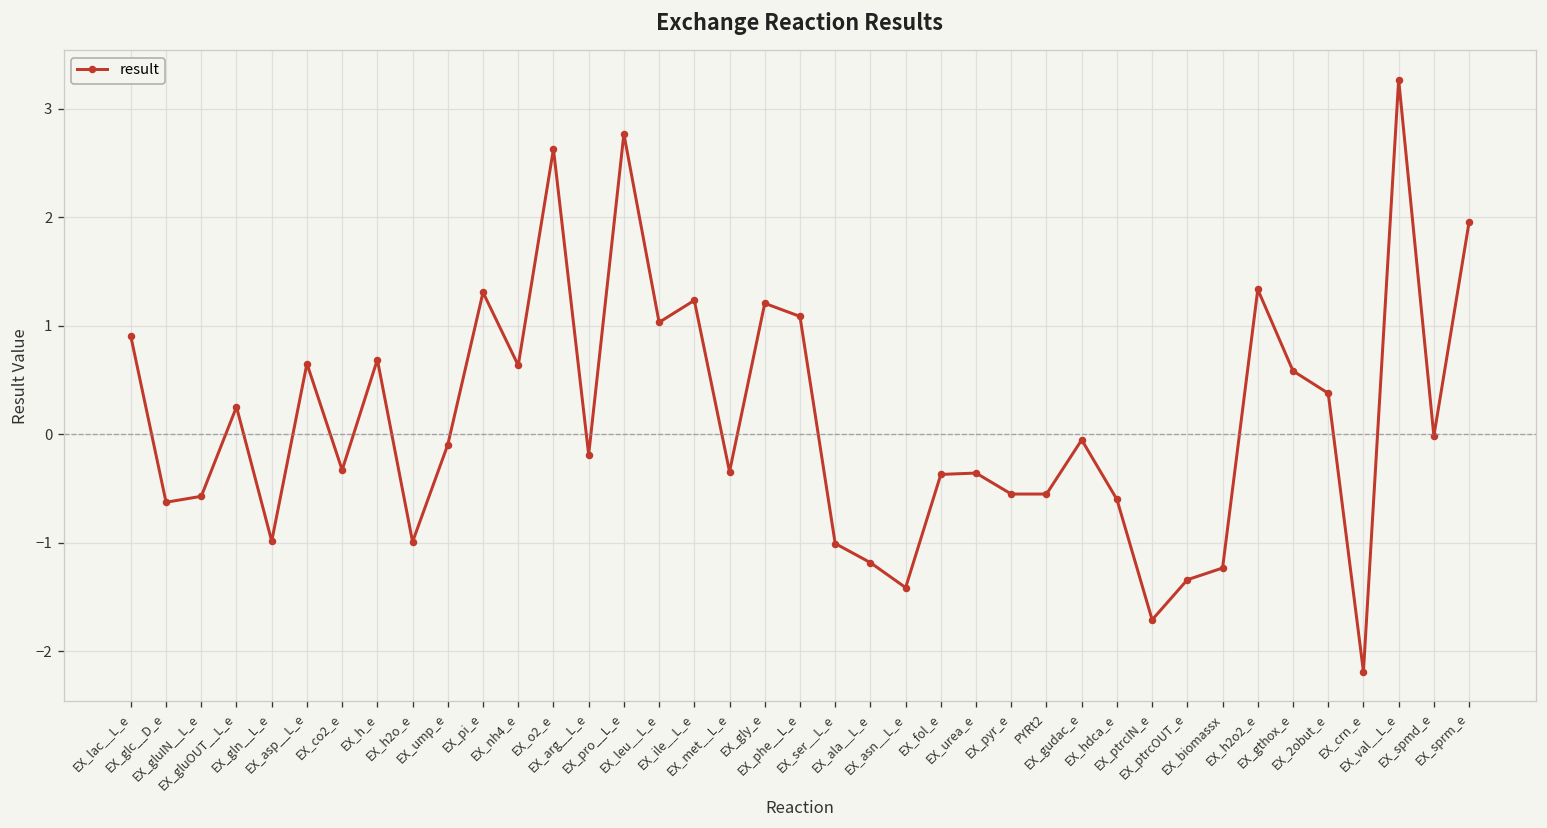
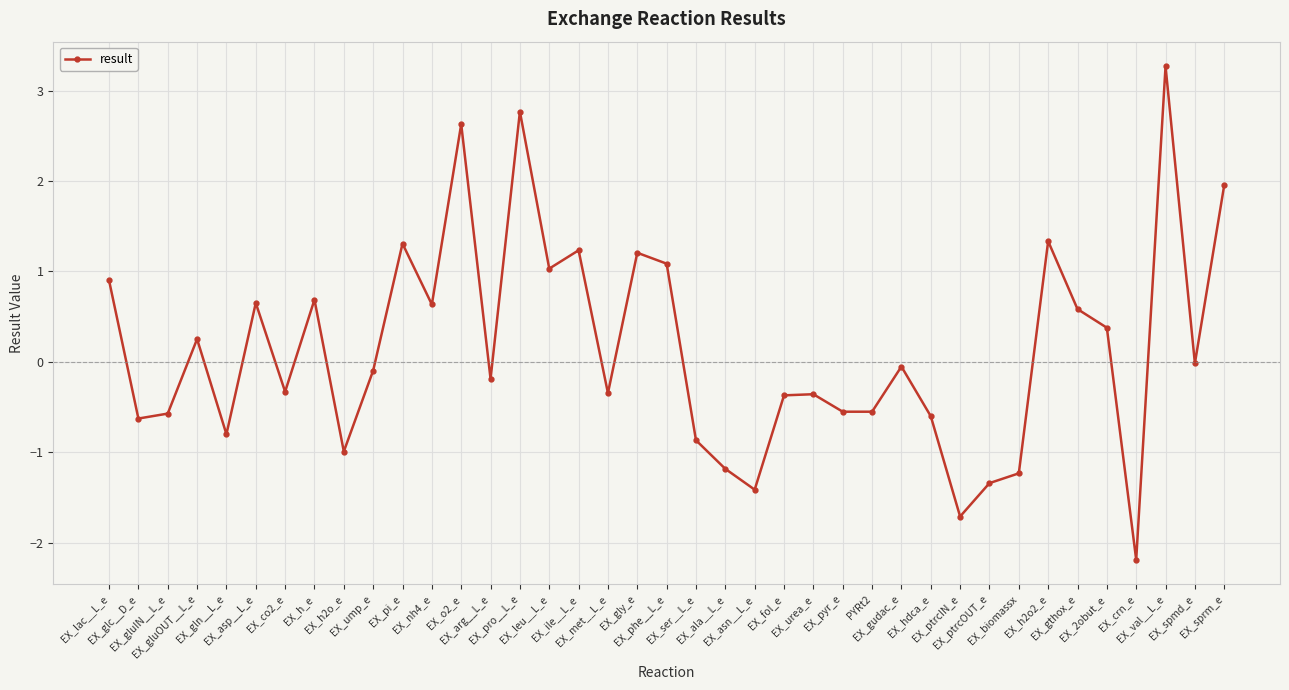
  {
    "EX_lac__L_e": 0.9,
    "EX_glc__D_e": -0.6,
    "EX_gluIN__L_e": -0.6,
    "EX_gluOUT__L_e": 0.3,
-   "EX_gln__L_e": -1.0,
+   "EX_gln__L_e": -0.8,
    "EX_asp__L_e": 0.7,
    "EX_co2_e": -0.3,
    "EX_h_e": 0.7,
    "EX_h2o_e": -1.0,
    "EX_ump_e": -0.1,
    "EX_pi_e": 1.3,
    "EX_nh4_e": 0.6,
    "EX_o2_e": 2.6,
    "EX_arg__L_e": -0.2,
    "EX_pro__L_e": 2.8,
    "EX_leu__L_e": 1.0,
    "EX_ile__L_e": 1.2,
    "EX_met__L_e": -0.3,
    "EX_gly_e": 1.2,
    "EX_phe__L_e": 1.1,
-   "EX_ser__L_e": -1.0,
+   "EX_ser__L_e": -0.9,
    "EX_ala__L_e": -1.2,
    "EX_asn__L_e": -1.4,
    "EX_fol_e": -0.4,
    "EX_urea_e": -0.4,
    "EX_pyr_e": -0.6,
    "PYRt2": -0.6,
    "EX_gudac_e": -0.1,
    "EX_hdca_e": -0.6,
    "EX_ptrcIN_e": -1.7,
    "EX_ptrcOUT_e": -1.3,
    "EX_biomassx": -1.2,
    "EX_h2o2_e": 1.3,
    "EX_gthox_e": 0.6,
    "EX_2obut_e": 0.4,
    "EX_crn_e": -2.2,
    "EX_val__L_e": 3.3,
    "EX_spmd_e": 0.0,
    "EX_sprm_e": 2.0
  }
